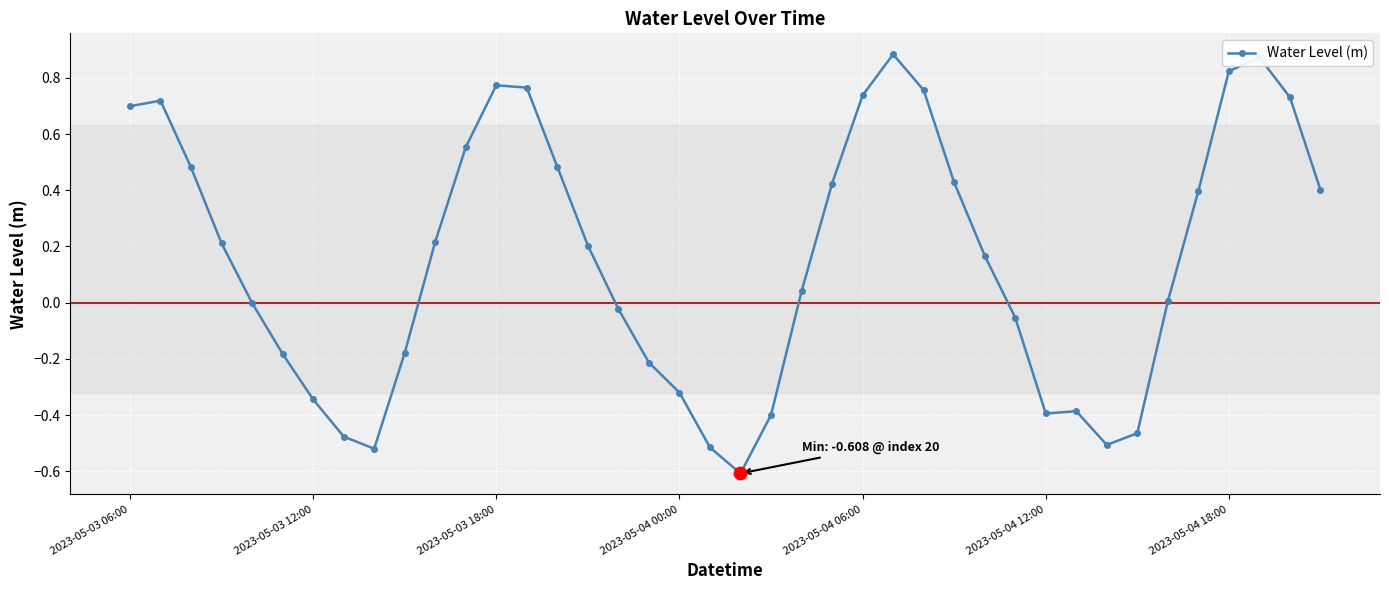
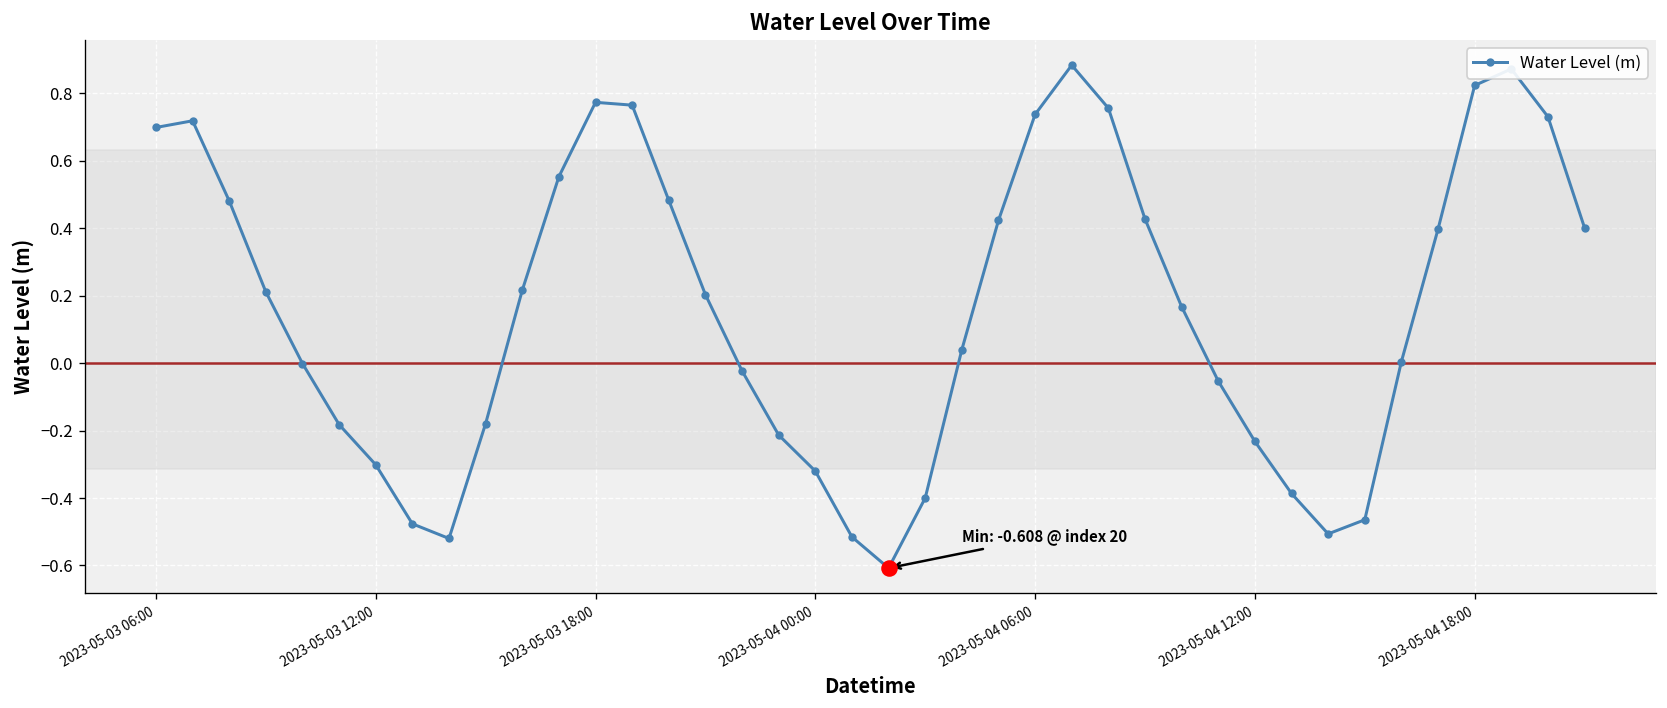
  {
    "Water Level (m)": {
      "2023-05-03 06:00": 0.70,
-     "2023-05-03 12:00": -0.34,
+     "2023-05-03 12:00": -0.30,
      "2023-05-03 18:00": 0.77,
      "2023-05-04 00:00": -0.32,
      "2023-05-04 06:00": 0.74,
-     "2023-05-04 12:00": -0.39,
+     "2023-05-04 12:00": -0.23,
      "2023-05-04 18:00": 0.82
    }
  }
